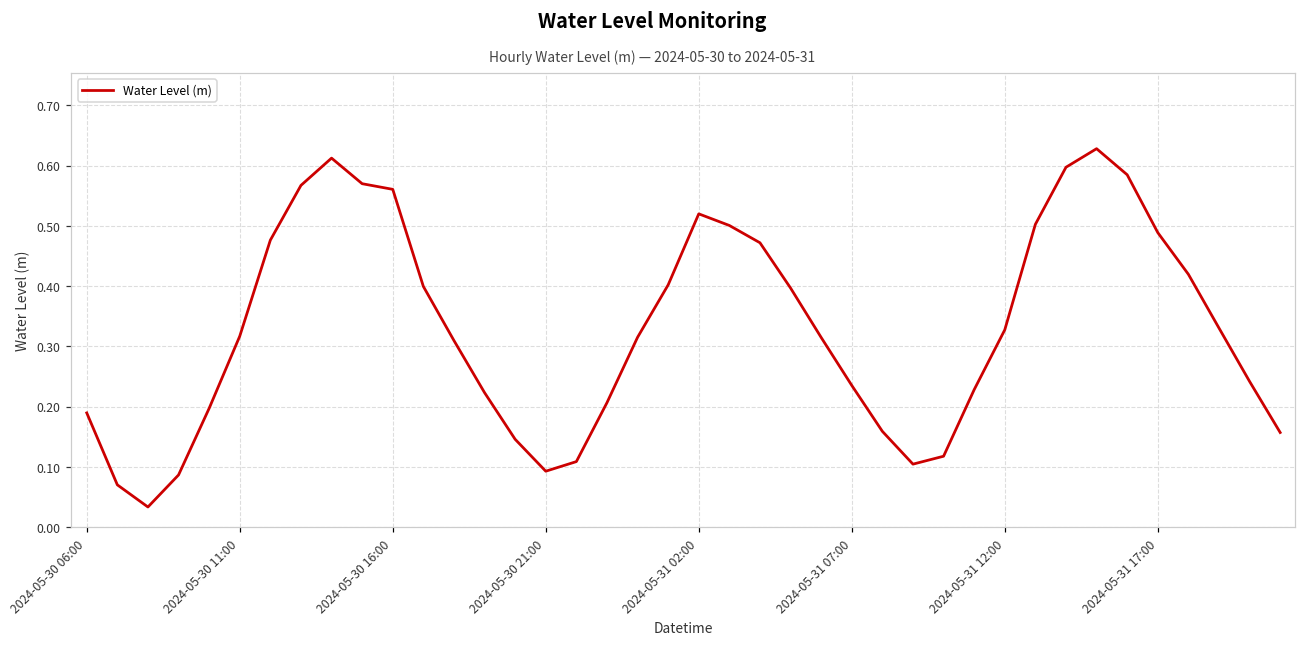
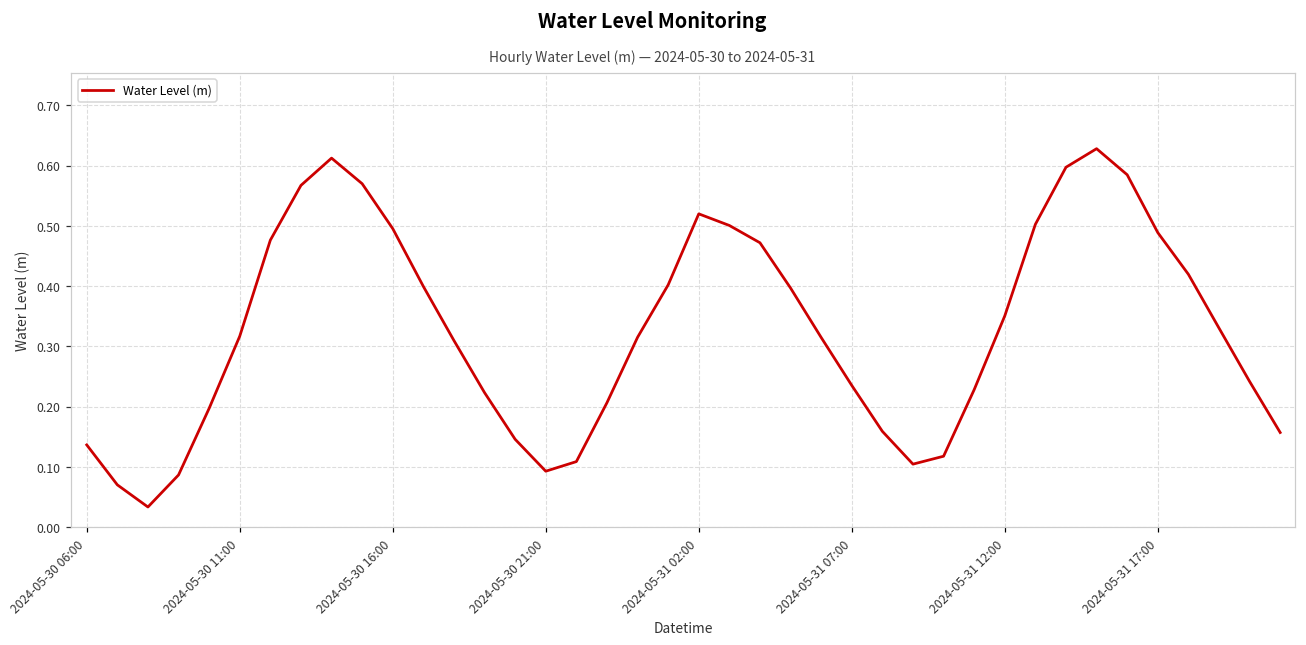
  {
-   "2024-05-30 06:00": 0.19,
+   "2024-05-30 06:00": 0.14,
    "2024-05-30 11:00": 0.32,
-   "2024-05-30 16:00": 0.56,
+   "2024-05-30 16:00": 0.50,
    "2024-05-30 21:00": 0.09,
    "2024-05-31 02:00": 0.52,
    "2024-05-31 07:00": 0.24,
-   "2024-05-31 12:00": 0.33,
+   "2024-05-31 12:00": 0.35,
    "2024-05-31 17:00": 0.49
  }
